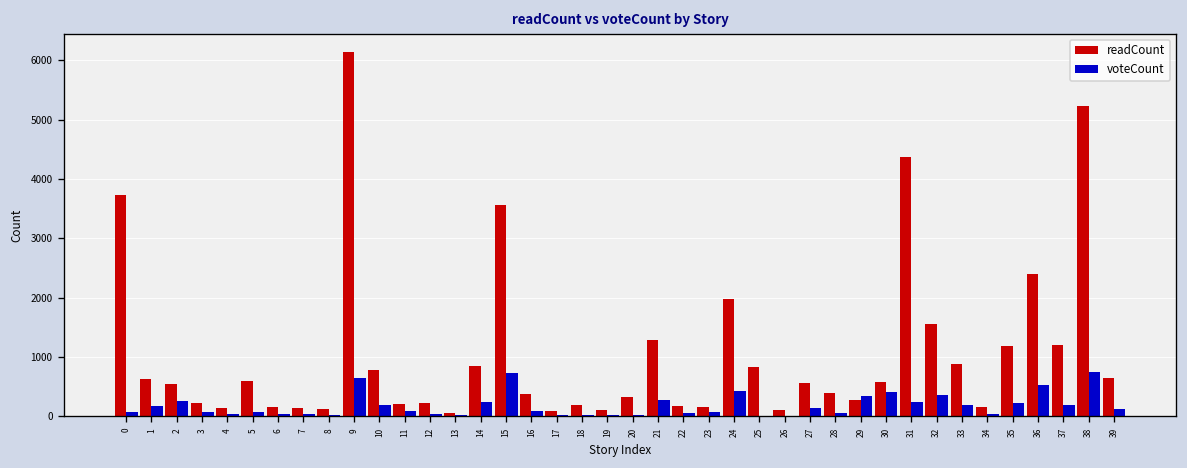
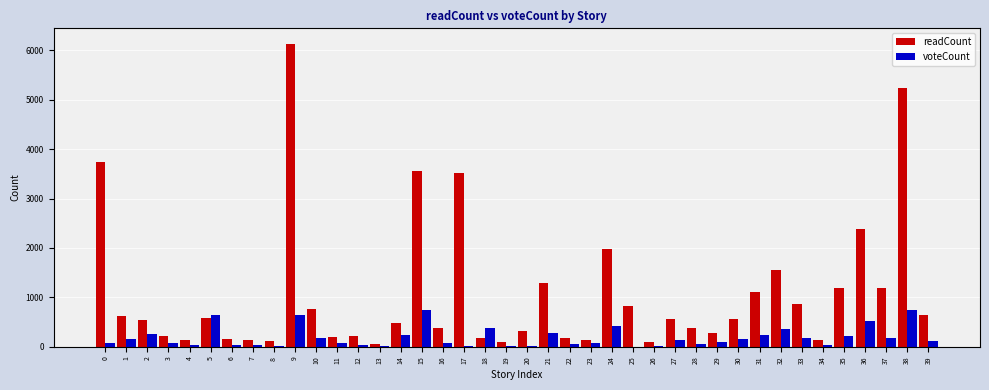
  {
    "readCount": {
      "0": 3700,
      "1": 600,
      "2": 500,
      "3": 200,
      "4": 100,
      "5": 600,
      "6": 200,
      "7": 100,
      "8": 100,
      "9": 6100,
      "10": 800,
      "11": 200,
      "12": 200,
      "13": 100,
-     "14": 800,
+     "14": 500,
      "15": 3600,
      "16": 400,
-     "17": 100,
+     "17": 3500,
      "18": 200,
      "19": 100,
      "20": 300,
      "21": 1300,
      "22": 200,
      "23": 100,
      "24": 2000,
      "25": 800,
      "26": 100,
      "27": 600,
      "28": 400,
      "29": 300,
      "30": 600,
-     "31": 4400,
+     "31": 1100,
      "32": 1600,
      "33": 900,
      "34": 100,
      "35": 1200,
      "36": 2400,
      "37": 1200,
      "38": 5200,
      "39": 600
    },
    "voteCount": {
      "0": 100,
      "1": 200,
      "2": 300,
      "3": 100,
-     "5": 100,
+     "5": 600,
      "9": 600,
      "10": 200,
      "11": 100,
      "14": 200,
      "15": 700,
      "16": 100,
-     "18": 0,
+     "18": 400,
      "21": 300,
      "22": 100,
      "23": 100,
      "24": 400,
      "27": 100,
-     "29": 300,
-     "30": 400,
+     "29": 100,
+     "30": 200,
      "31": 200,
      "32": 400,
      "33": 200,
      "35": 200,
      "36": 500,
      "37": 200,
      "38": 700,
      "39": 100
    }
  }
